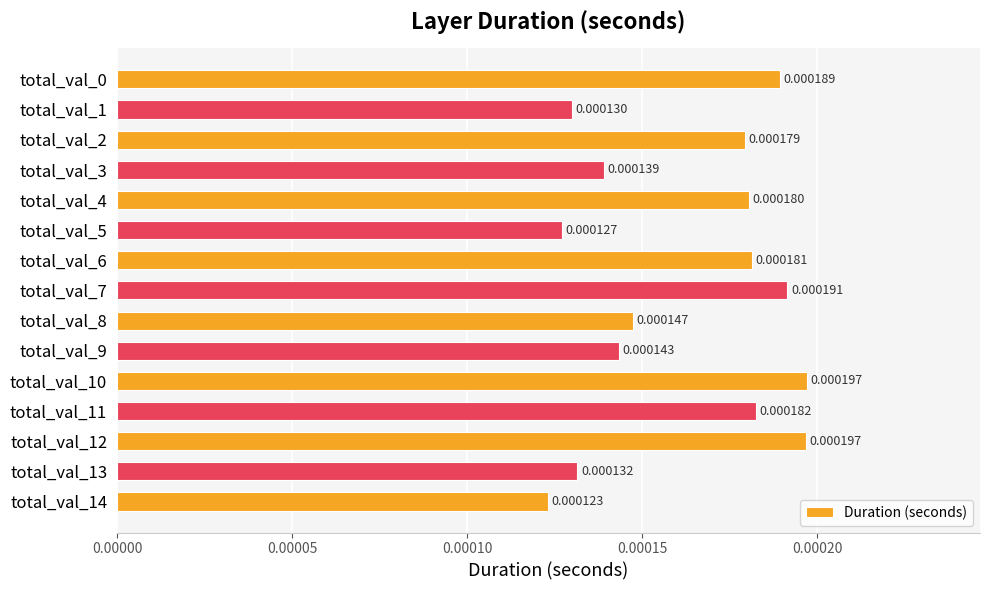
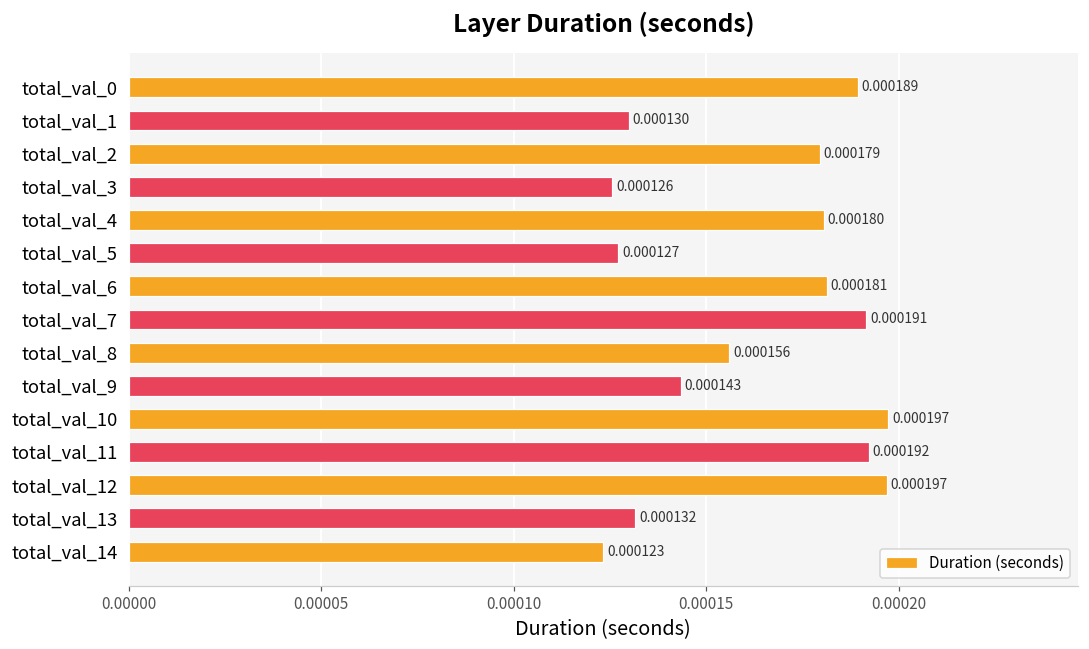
  {
    "total_val_0": 0.000189,
    "total_val_1": 0.000130,
    "total_val_2": 0.000179,
-   "total_val_3": 0.000139,
+   "total_val_3": 0.000126,
    "total_val_4": 0.000180,
    "total_val_5": 0.000127,
    "total_val_6": 0.000181,
    "total_val_7": 0.000191,
-   "total_val_8": 0.000147,
+   "total_val_8": 0.000156,
    "total_val_9": 0.000143,
    "total_val_10": 0.000197,
-   "total_val_11": 0.000182,
+   "total_val_11": 0.000192,
    "total_val_12": 0.000197,
    "total_val_13": 0.000132,
    "total_val_14": 0.000123
  }
